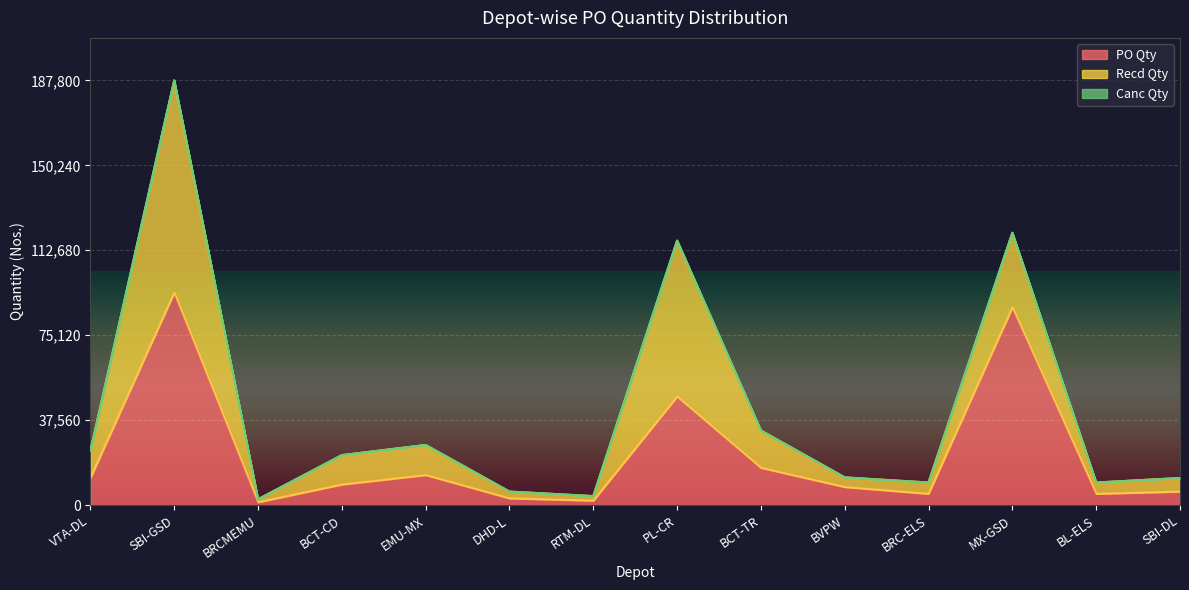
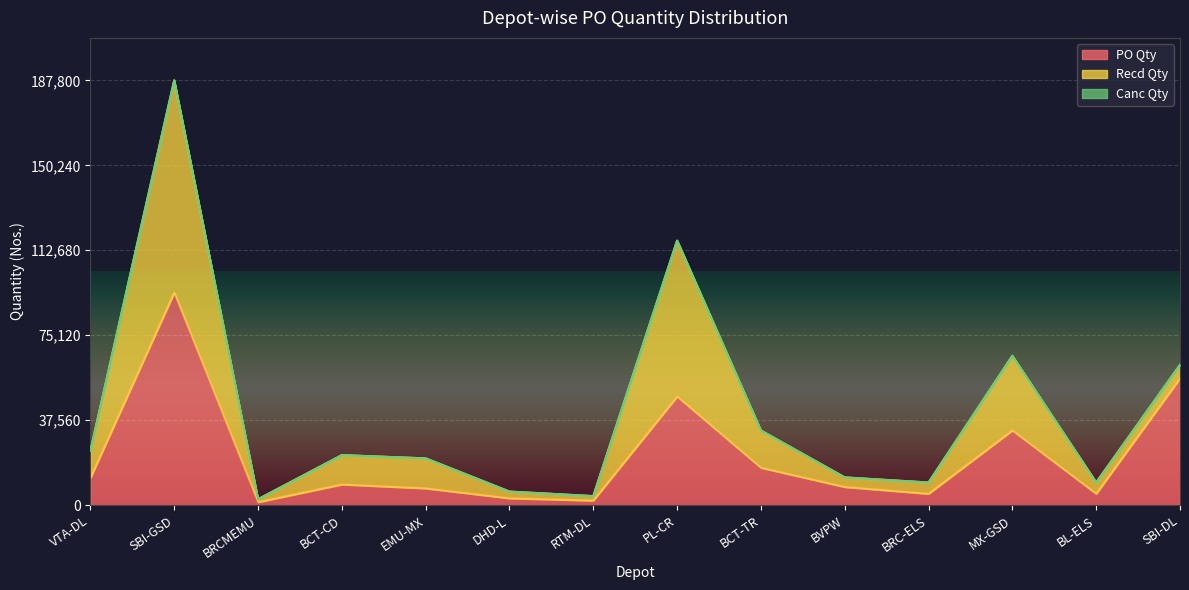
  {
    "PO Qty": {
      "VTA-DL": "12,000",
      "SBI-GSD": "94,000",
      "BRCMEMU": "1,000",
      "BCT-CD": "9,000",
-     "EMU-MX": "13,000",
+     "EMU-MX": "7,000",
      "DHD-L": "3,000",
      "RTM-DL": "2,000",
      "PL-CR": "48,000",
      "BCT-TR": "17,000",
      "BVPW": "8,000",
      "BRC-ELS": "5,000",
-     "MX-GSD": "87,000",
+     "MX-GSD": "33,000",
      "BL-ELS": "5,000",
-     "SBI-DL": "6,000"
+     "SBI-DL": "56,000"
    }
  }
